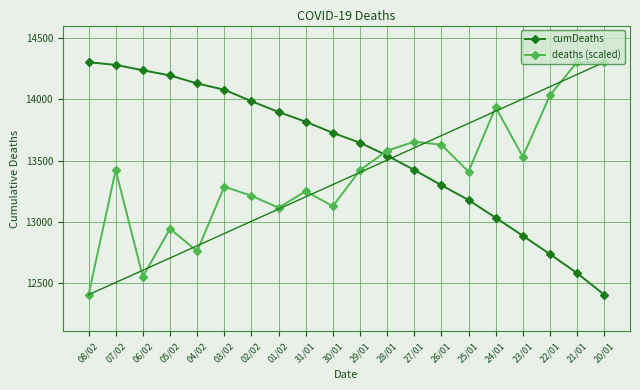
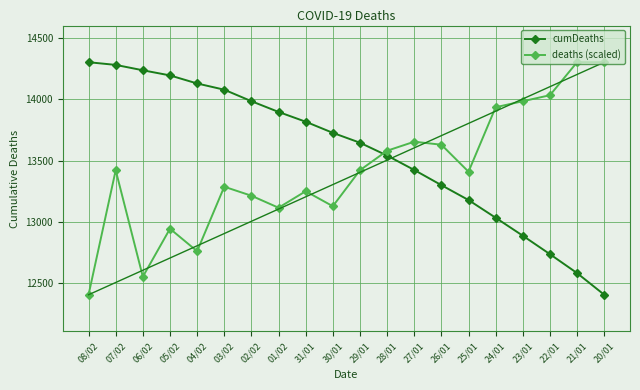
  {
    "deaths (scaled)": {
      "07/02": 13420,
      "06/02": 12550,
      "05/02": 12940,
      "04/02": 12760,
      "03/02": 13290,
      "02/02": 13210,
      "01/02": 13110,
      "31/01": 13250,
      "30/01": 13130,
      "29/01": 13420,
      "28/01": 13580,
      "27/01": 13650,
      "26/01": 13630,
      "25/01": 13410,
      "24/01": 13940,
-     "23/01": 13530,
+     "23/01": 13990,
      "22/01": 14030
    }
  }
